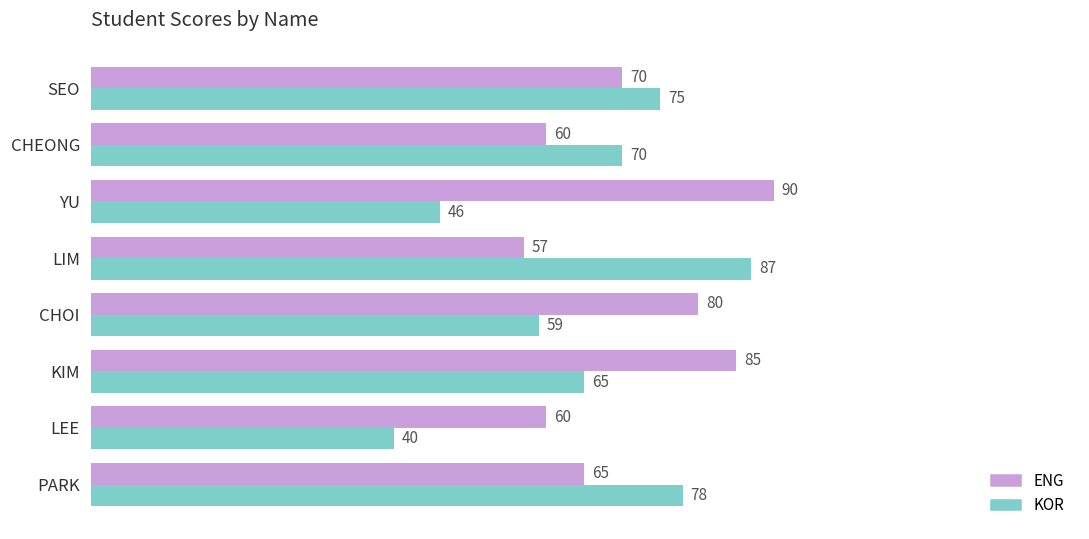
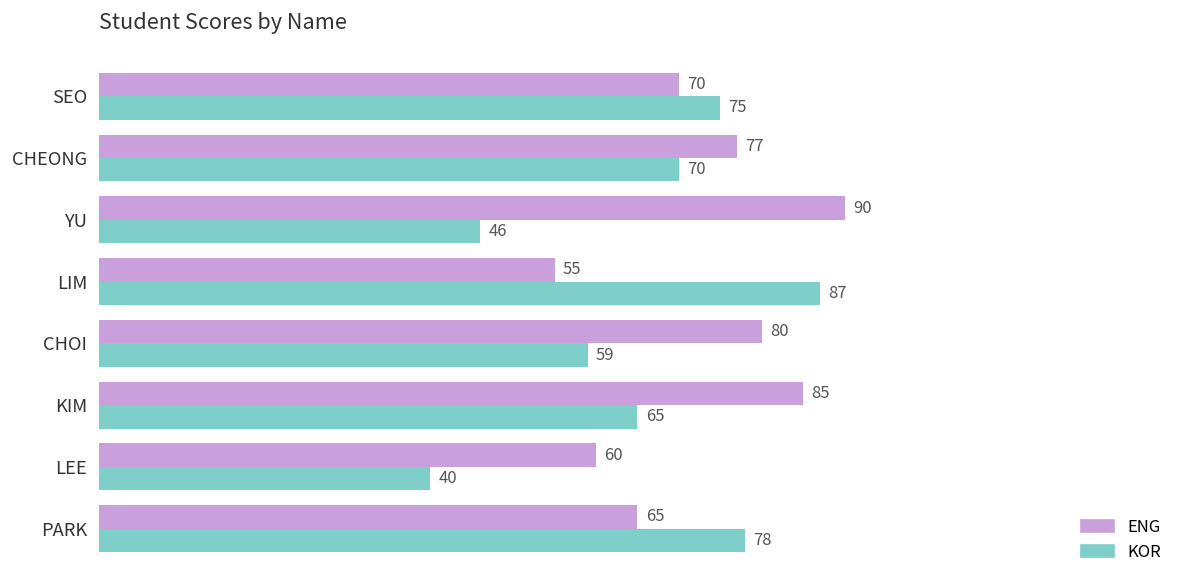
  {
    "ENG": {
      "SEO": 70,
-     "CHEONG": 60,
+     "CHEONG": 77,
      "YU": 90,
-     "LIM": 57,
+     "LIM": 55,
      "CHOI": 80,
      "KIM": 85,
      "LEE": 60,
      "PARK": 65
    },
    "KOR": {
      "SEO": 75,
      "CHEONG": 70,
      "YU": 46,
      "LIM": 87,
      "CHOI": 59,
      "KIM": 65,
      "LEE": 40,
      "PARK": 78
    }
  }
